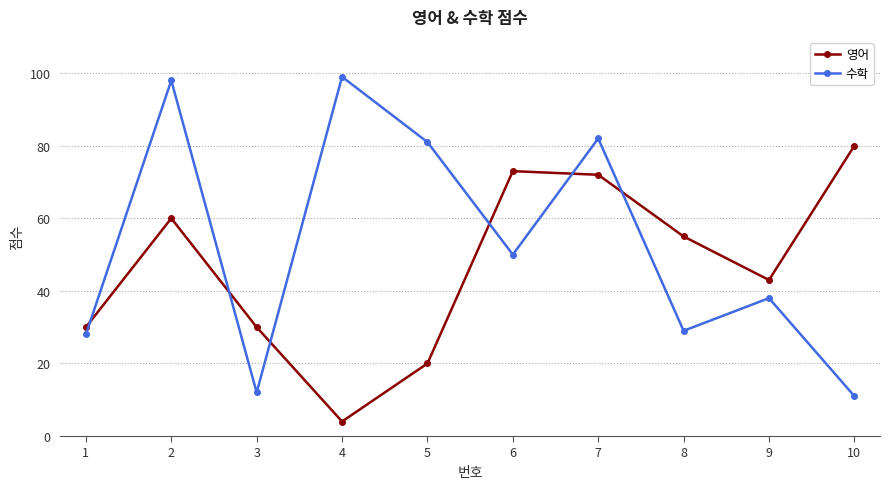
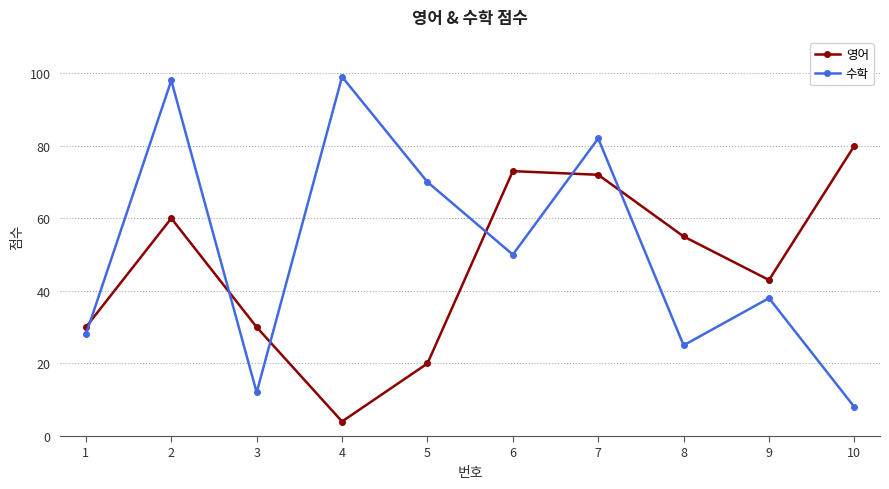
  {
    "영어": {
      "1": 30,
      "2": 60,
      "3": 30,
      "4": 4,
      "5": 20,
      "6": 73,
      "7": 72,
      "8": 55,
      "9": 43,
      "10": 80
    },
    "수학": {
      "1": 28,
      "2": 98,
      "3": 12,
      "4": 99,
-     "5": 81,
+     "5": 70,
      "6": 50,
      "7": 82,
-     "8": 29,
+     "8": 25,
      "9": 38,
-     "10": 11
+     "10": 8
    }
  }
